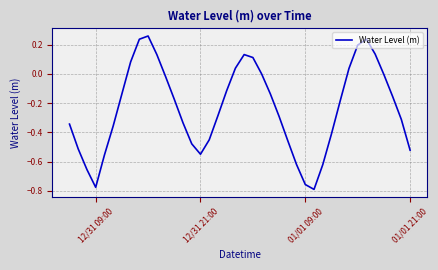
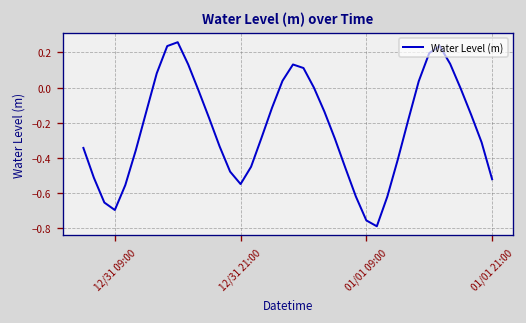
  {
-   "12/31 09:00": -0.77,
+   "12/31 09:00": -0.70,
    "12/31 21:00": -0.55,
    "01/01 09:00": -0.76,
    "01/01 21:00": -0.52
  }
